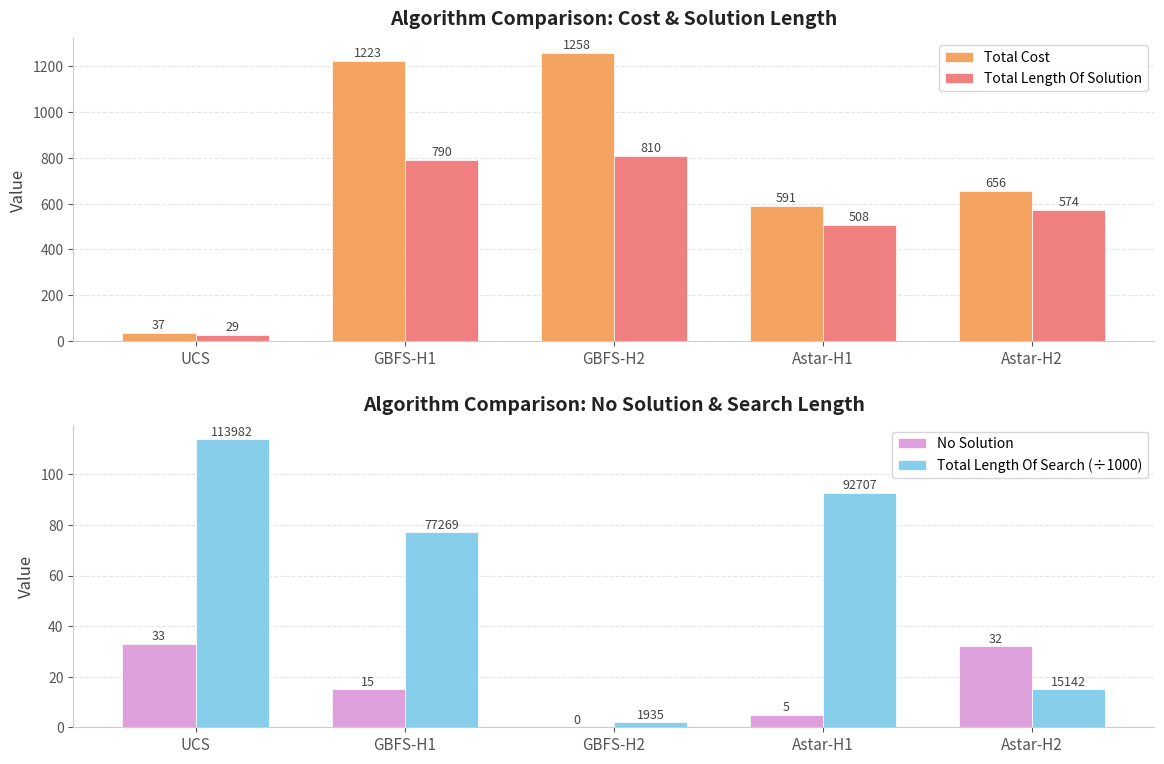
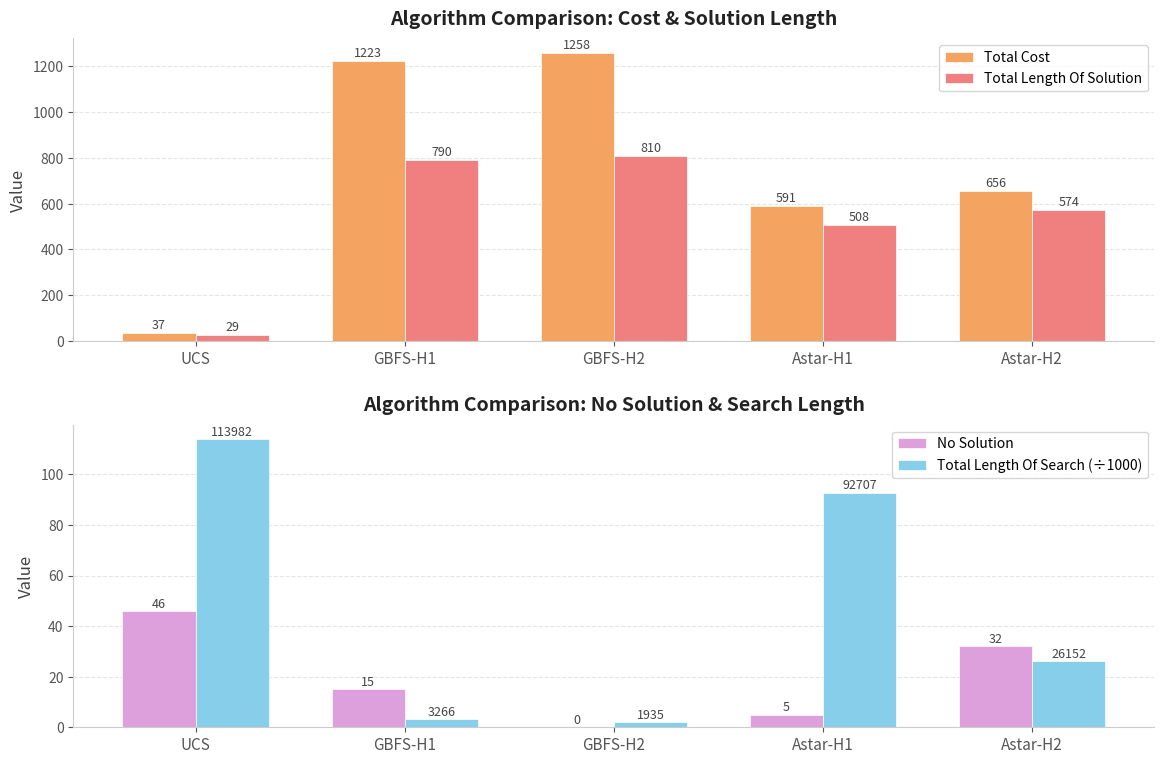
  {
    "Algorithm Comparison: No Solution & Search Length": {
      "No Solution": {
-       "UCS": 33,
+       "UCS": 46,
        "GBFS-H1": 15,
        "GBFS-H2": 0,
        "Astar-H1": 5,
        "Astar-H2": 32
      },
      "Total Length Of Search (÷1000)": {
-       "GBFS-H1": 77269,
-       "Astar-H2": 15142
+       "GBFS-H1": 3266,
+       "Astar-H2": 26152
      }
    }
  }
